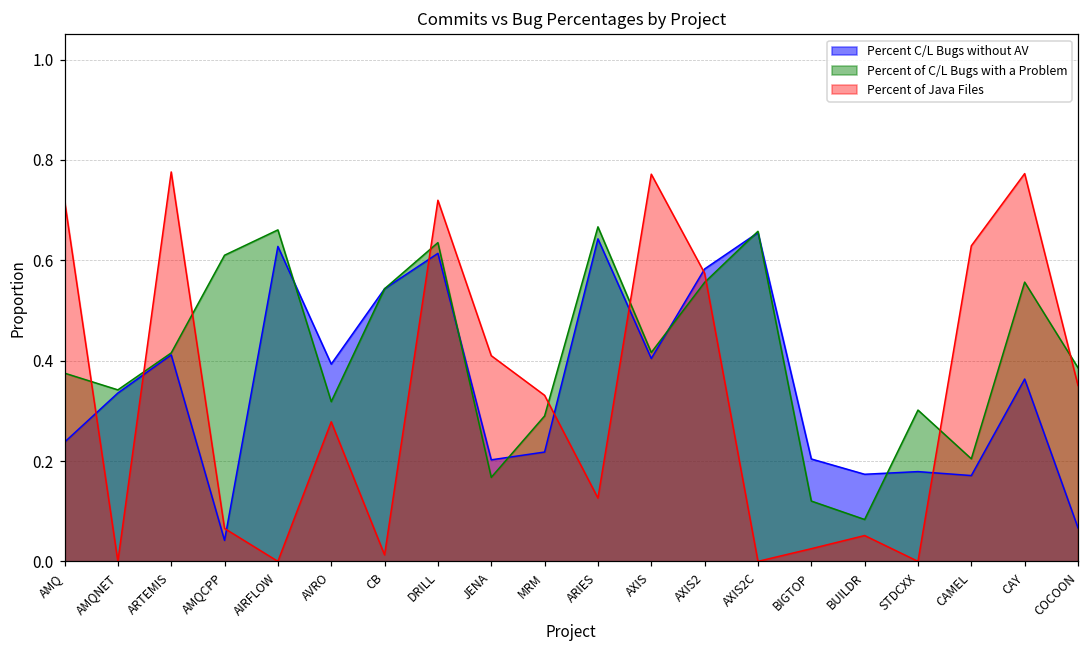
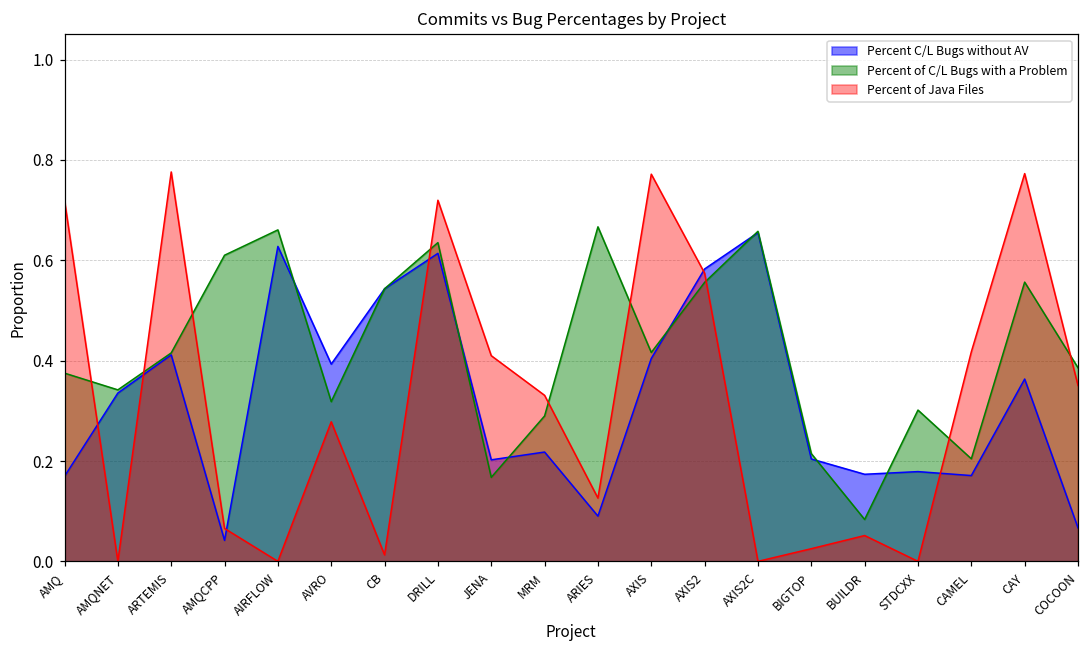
  {
    "Percent C/L Bugs without AV": {
-     "AMQ": 0.24,
+     "AMQ": 0.17,
      "AMQNET": 0.34,
      "AMQCPP": 0.04,
      "AIRFLOW": 0.63,
      "AVRO": 0.39,
      "DRILL": 0.61,
      "JENA": 0.20,
      "MRM": 0.22,
-     "ARIES": 0.64,
+     "ARIES": 0.09,
      "AXIS": 0.40,
      "AXIS2": 0.58,
      "BIGTOP": 0.20,
      "BUILDR": 0.17,
      "STDCXX": 0.18,
      "CAMEL": 0.17,
      "CAY": 0.36,
      "COCOON": 0.07
    },
    "Percent of C/L Bugs with a Problem": {
      "AMQ": 0.38,
      "AMQNET": 0.34,
      "AMQCPP": 0.61,
      "AIRFLOW": 0.66,
      "AVRO": 0.32,
      "DRILL": 0.64,
      "JENA": 0.17,
      "MRM": 0.29,
      "ARIES": 0.67,
      "AXIS": 0.42,
      "AXIS2": 0.56,
-     "BIGTOP": 0.12,
+     "BIGTOP": 0.21,
      "BUILDR": 0.08,
      "STDCXX": 0.30,
      "CAMEL": 0.20,
      "CAY": 0.56,
      "COCOON": 0.39
    },
    "Percent of Java Files": {
      "AMQ": 0.72,
      "AMQNET": 0.00,
      "ARTEMIS": 0.78,
      "AMQCPP": 0.07,
      "AIRFLOW": 0.00,
      "AVRO": 0.28,
      "CB": 0.01,
      "DRILL": 0.72,
      "JENA": 0.41,
      "MRM": 0.33,
      "ARIES": 0.13,
      "AXIS": 0.77,
      "AXIS2": 0.57,
      "AXIS2C": 0.00,
      "BIGTOP": 0.03,
      "BUILDR": 0.05,
      "STDCXX": 0.00,
-     "CAMEL": 0.63,
+     "CAMEL": 0.42,
      "CAY": 0.77,
      "COCOON": 0.35
    }
  }
